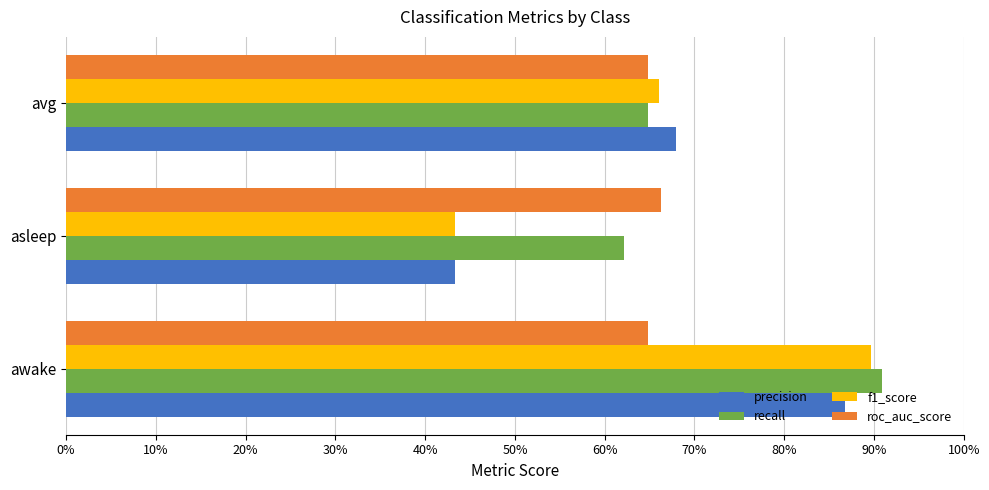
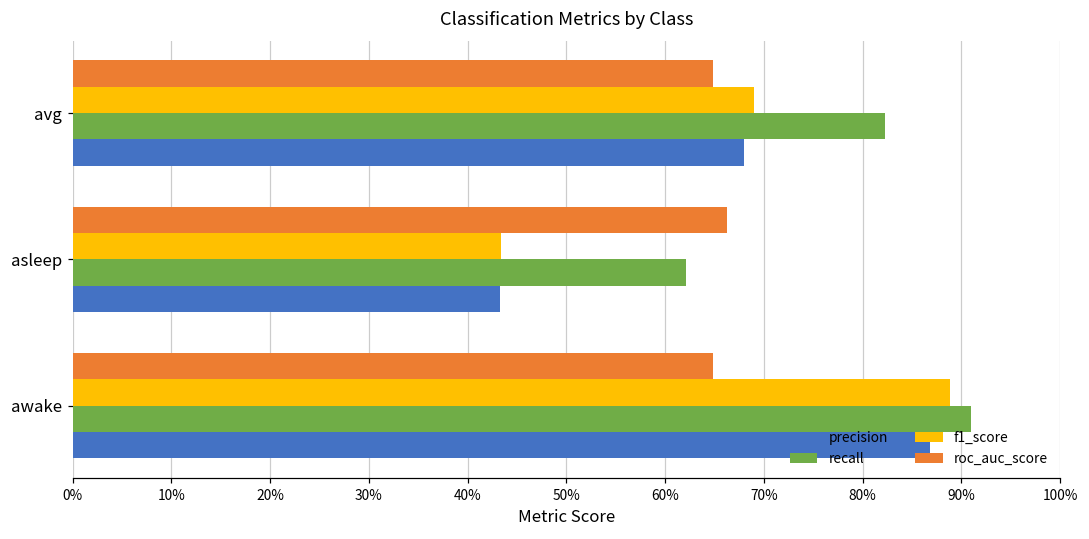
  {
    "precision": {
      "avg": "68%",
      "asleep": "43%",
      "awake": "87%"
    },
    "recall": {
-     "avg": "65%",
+     "avg": "82%",
      "asleep": "62%",
      "awake": "91%"
    },
    "f1_score": {
-     "avg": "66%",
+     "avg": "69%",
      "asleep": "43%",
-     "awake": "90%"
+     "awake": "89%"
    },
    "roc_auc_score": {
      "avg": "65%",
      "asleep": "66%",
      "awake": "65%"
    }
  }
